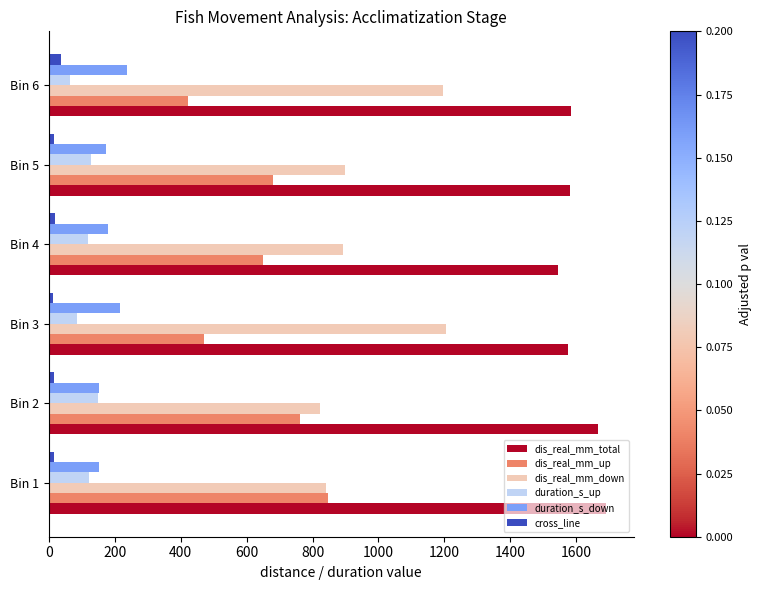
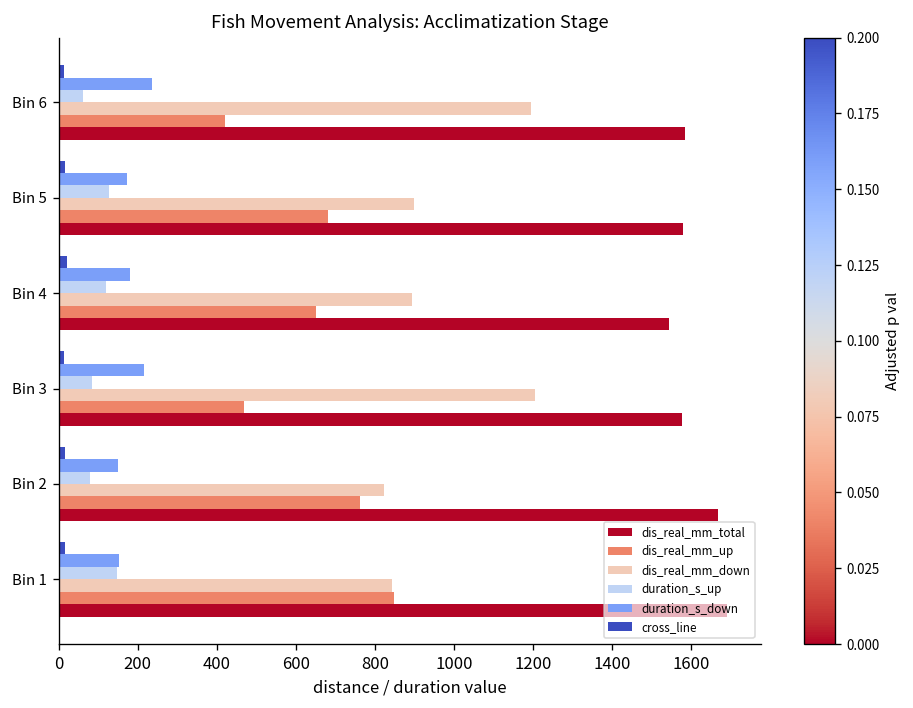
  {
    "dis_real_mm_total": {
      "Bin 6": 1580,
      "Bin 5": 1580,
      "Bin 4": 1540,
      "Bin 3": 1580,
      "Bin 2": 1670
    },
    "dis_real_mm_up": {
      "Bin 6": 420,
      "Bin 5": 680,
      "Bin 4": 650,
      "Bin 3": 470,
      "Bin 2": 760,
      "Bin 1": 850
    },
    "dis_real_mm_down": {
      "Bin 6": 1200,
      "Bin 5": 900,
      "Bin 4": 890,
      "Bin 3": 1200,
      "Bin 2": 820,
      "Bin 1": 840
    },
    "duration_s_up": {
      "Bin 6": 60,
      "Bin 5": 130,
      "Bin 4": 120,
      "Bin 3": 80,
-     "Bin 2": 150,
-     "Bin 1": 120
+     "Bin 2": 80,
+     "Bin 1": 150
    },
    "duration_s_down": {
      "Bin 6": 240,
      "Bin 5": 170,
      "Bin 4": 180,
      "Bin 3": 220,
      "Bin 2": 150,
      "Bin 1": 150
    },
    "cross_line": {
-     "Bin 6": 40,
+     "Bin 6": 10,
      "Bin 5": 20,
      "Bin 4": 20,
      "Bin 3": 10,
      "Bin 2": 20,
      "Bin 1": 20
    }
  }
